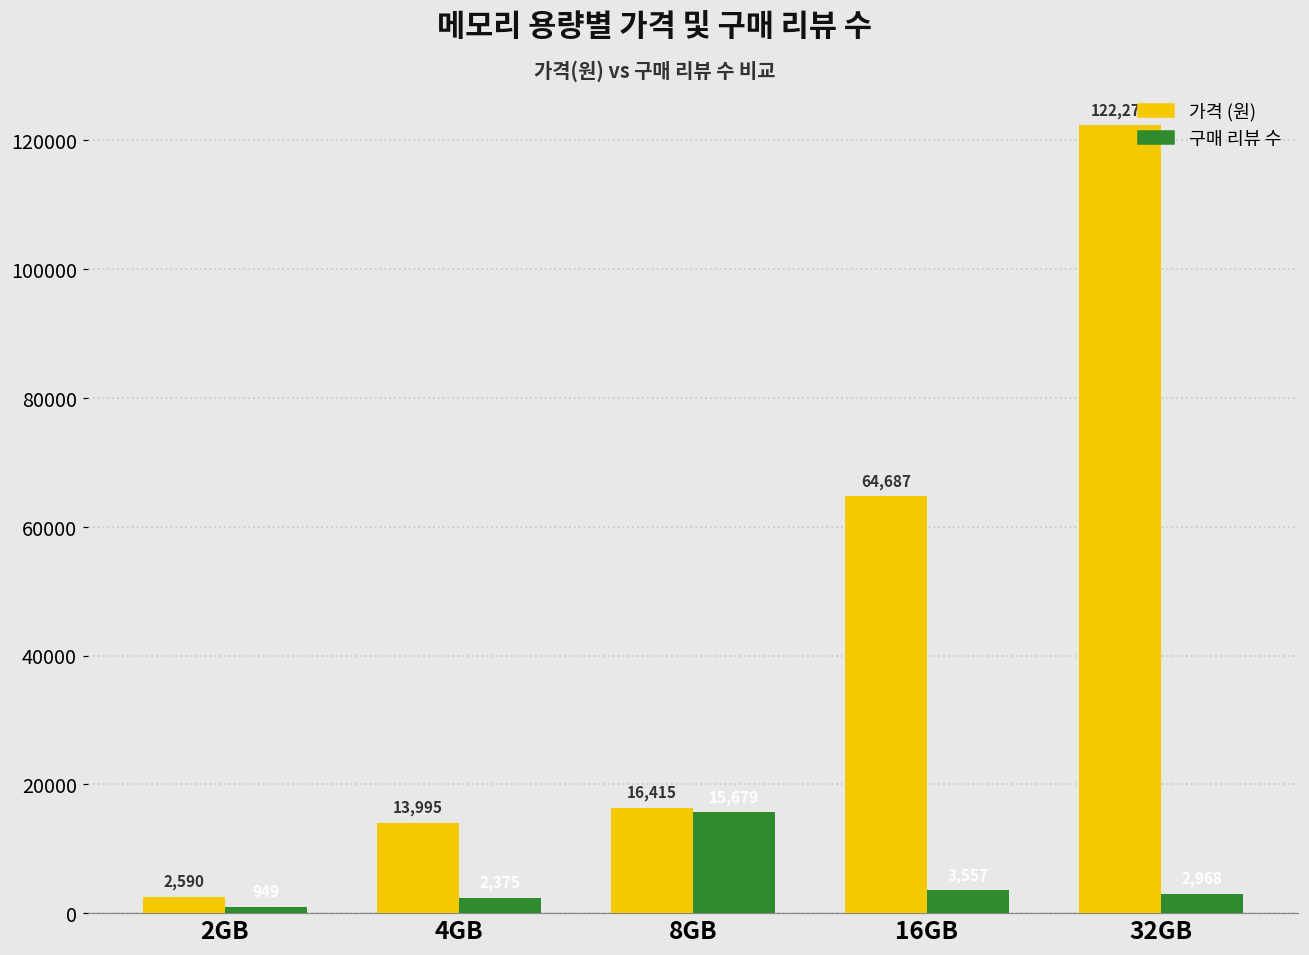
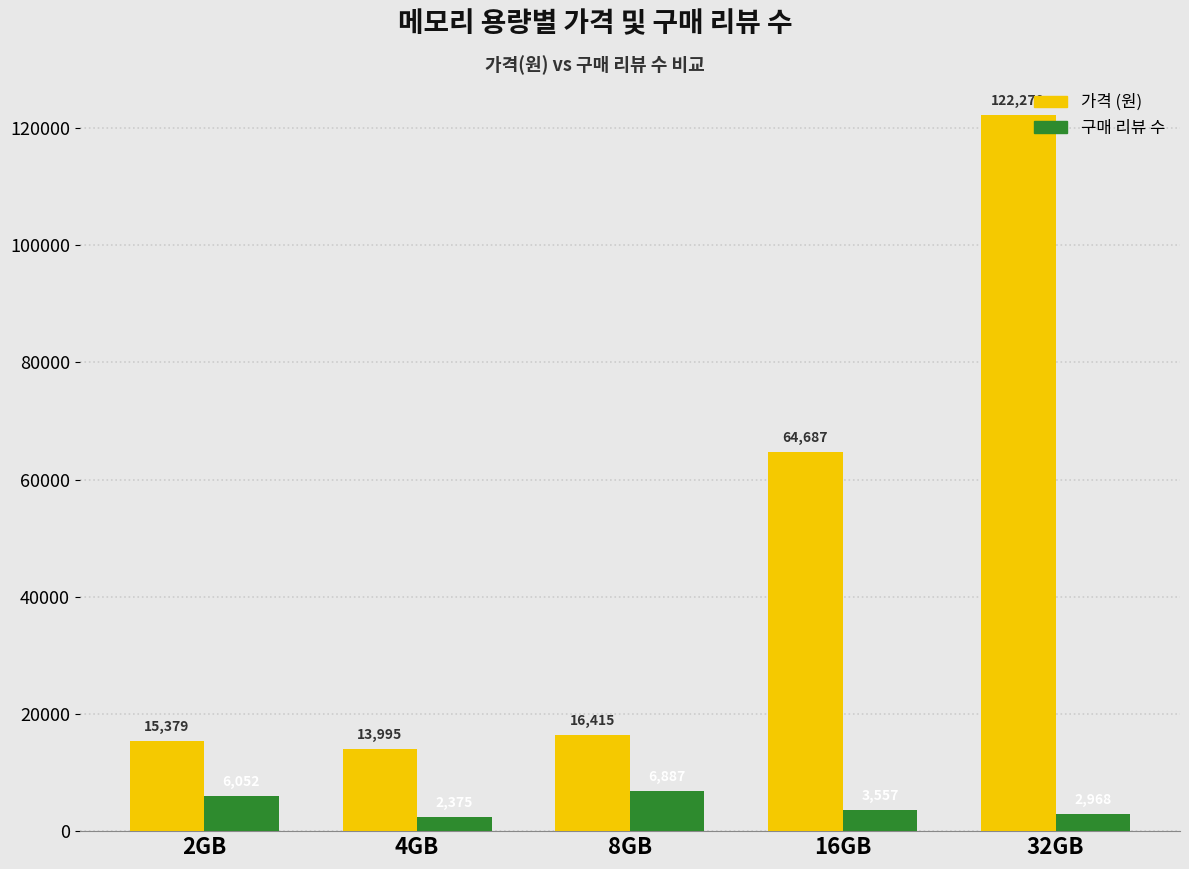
  {
    "가격 (원)": {
-     "2GB": "2,590",
+     "2GB": "15,379",
      "4GB": "13,995",
      "16GB": "64,687",
      "32GB": "122,270"
    },
    "구매 리뷰 수": {
-     "2GB": "1000",
+     "2GB": "6000",
      "4GB": "2000",
-     "8GB": "16000",
+     "8GB": "7000",
      "16GB": "4000",
      "32GB": "3000"
    }
  }
